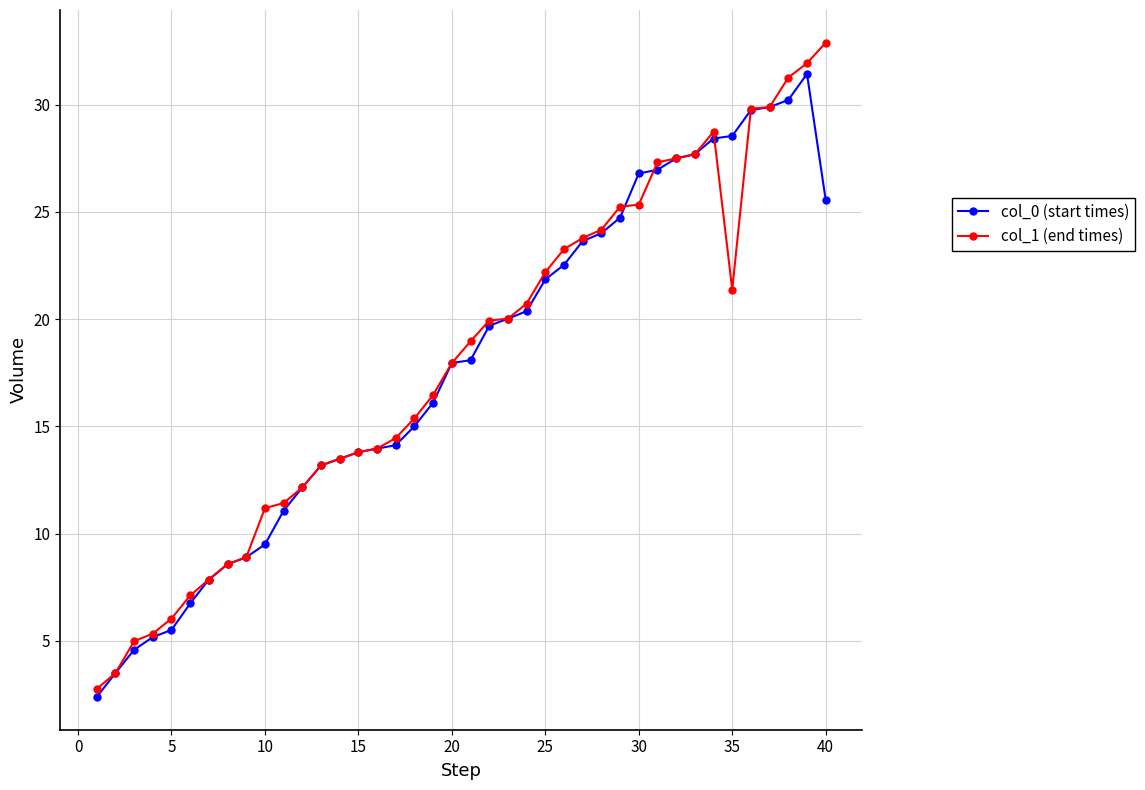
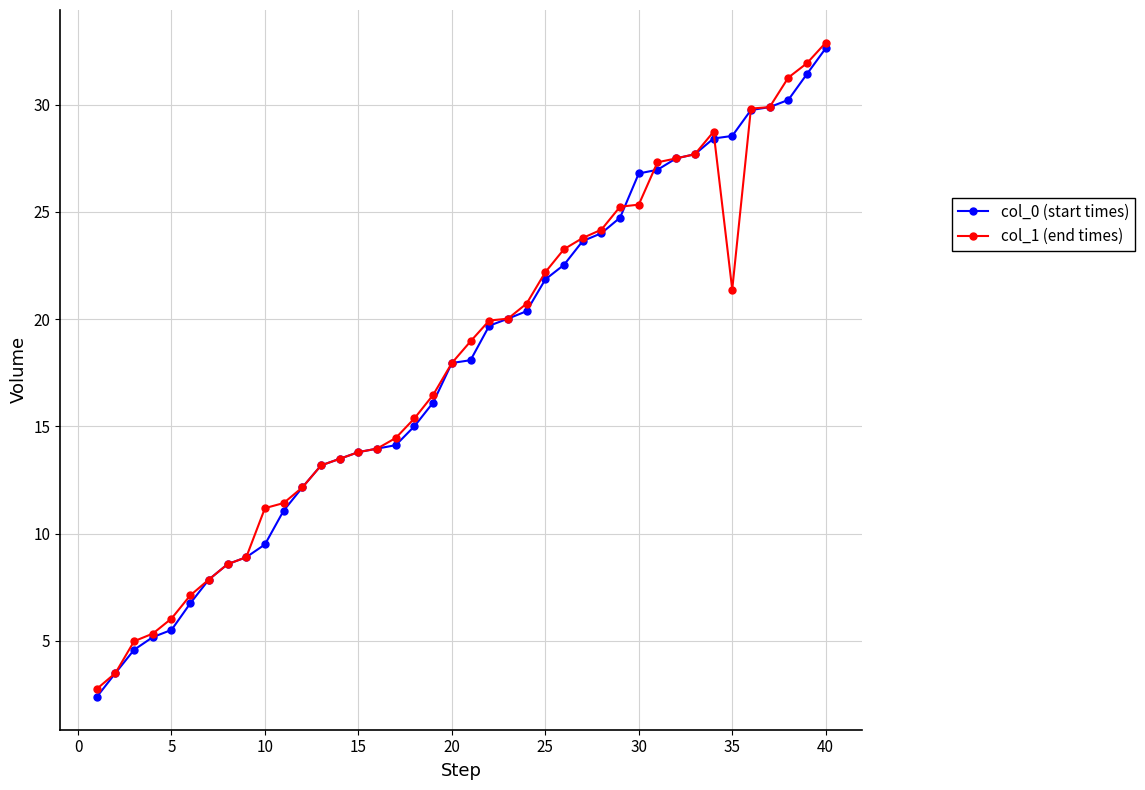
  {
    "col_0 (start times)": {
      "5": 5.5,
      "10": 9.5,
      "25": 21.9,
      "30": 26.8,
      "35": 28.5,
-     "40": 25.6
+     "40": 32.6
    },
    "col_1 (end times)": {
      "5": 6.0,
      "10": 11.2,
      "25": 22.2,
      "30": 25.3,
      "35": 21.4,
      "40": 32.9
    }
  }
